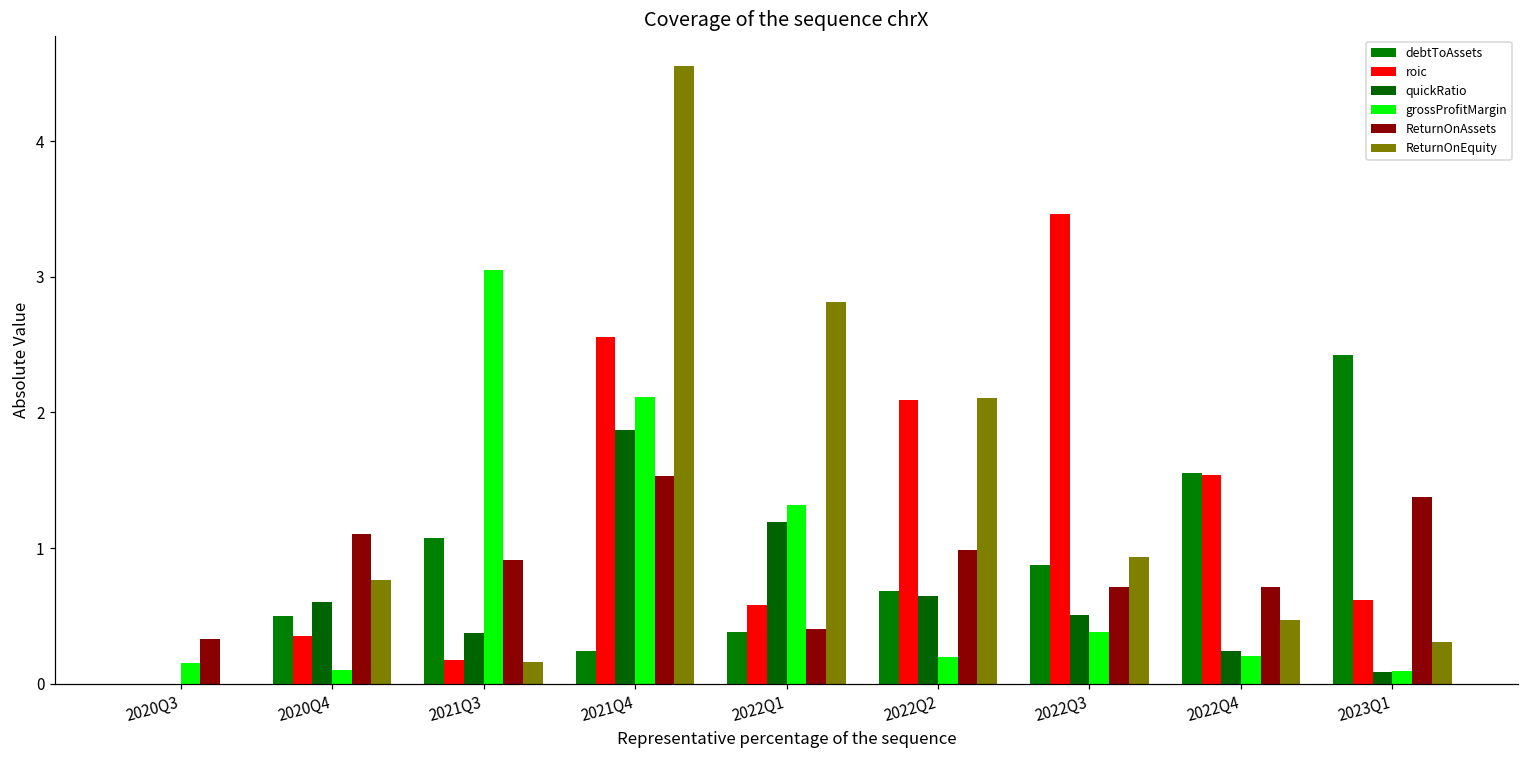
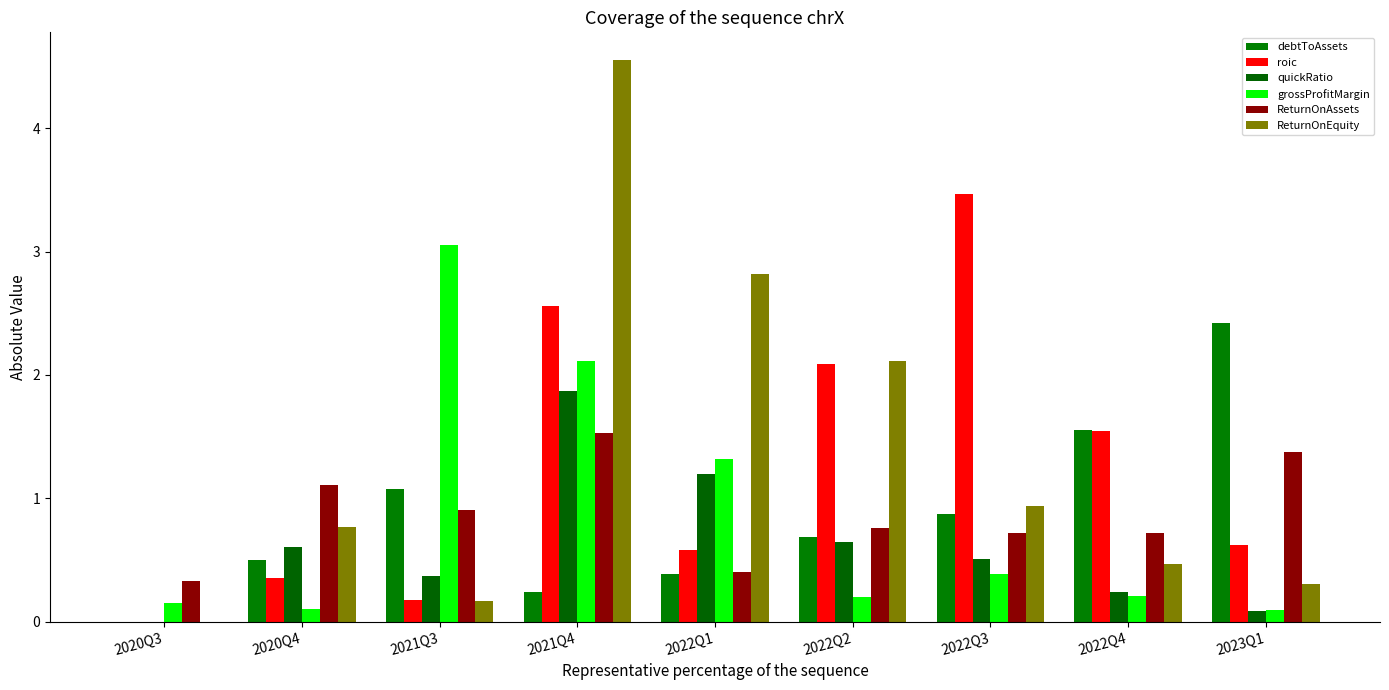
  {
    "roic": {
      "2020Q3": 0.00,
      "2020Q4": 0.35,
      "2021Q3": 0.17,
      "2021Q4": 2.56,
      "2022Q1": 0.58,
      "2022Q2": 2.09,
      "2022Q3": 3.46,
      "2022Q4": 1.54,
      "2023Q1": 0.62
    },
    "grossProfitMargin": {
      "2020Q3": 0.15,
      "2020Q4": 0.10,
      "2021Q3": 3.05,
      "2021Q4": 2.12,
      "2022Q1": 1.32,
      "2022Q2": 0.20,
      "2022Q3": 0.38,
      "2022Q4": 0.20,
      "2023Q1": 0.09
    },
    "ReturnOnAssets": {
      "2020Q3": 0.33,
      "2020Q4": 1.11,
      "2021Q3": 0.91,
      "2021Q4": 1.53,
      "2022Q1": 0.40,
-     "2022Q2": 0.99,
+     "2022Q2": 0.76,
      "2022Q3": 0.71,
      "2022Q4": 0.72,
      "2023Q1": 1.37
    },
    "ReturnOnEquity": {
      "2020Q3": 0.00,
      "2020Q4": 0.77,
      "2021Q3": 0.16,
      "2021Q4": 4.55,
      "2022Q1": 2.82,
      "2022Q2": 2.11,
      "2022Q3": 0.94,
      "2022Q4": 0.47,
      "2023Q1": 0.31
    }
  }
